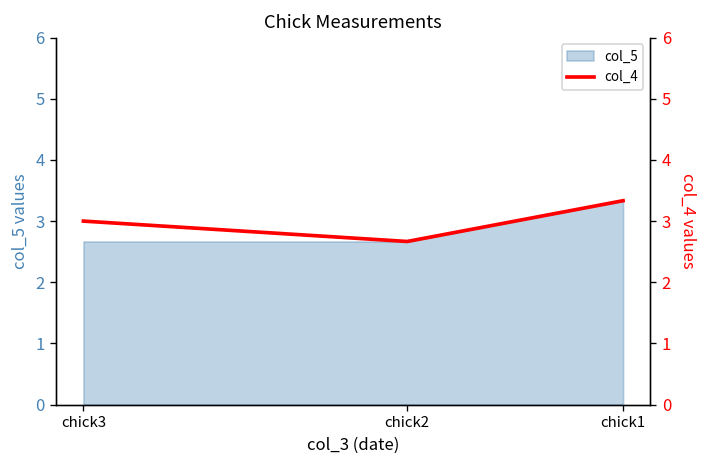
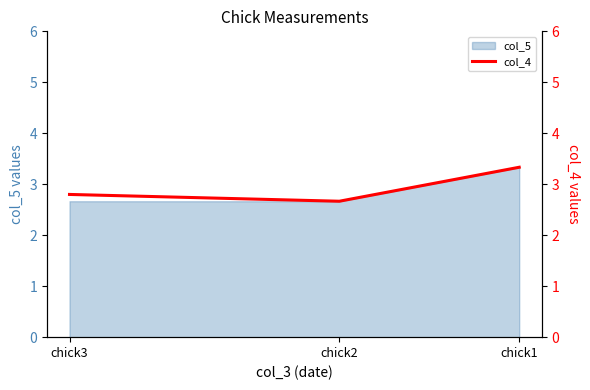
  {
    "col_5": {
      "chick3": 2.7,
      "chick2": 2.7,
      "chick1": 3.3
    },
    "col_4": {
-     "chick3": 3.0,
+     "chick3": 2.8,
      "chick2": 2.7,
      "chick1": 3.3
    }
  }
